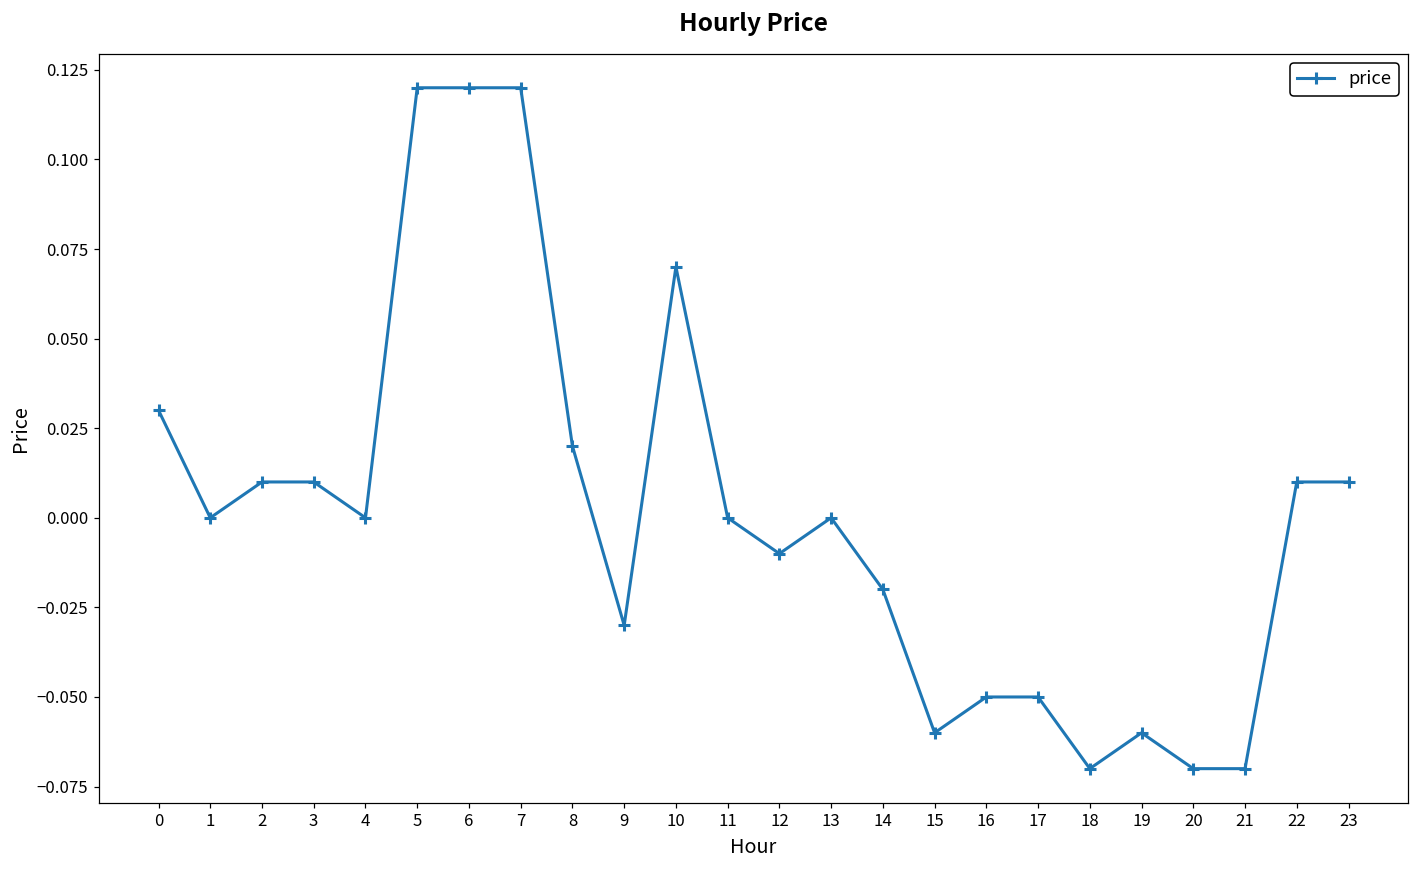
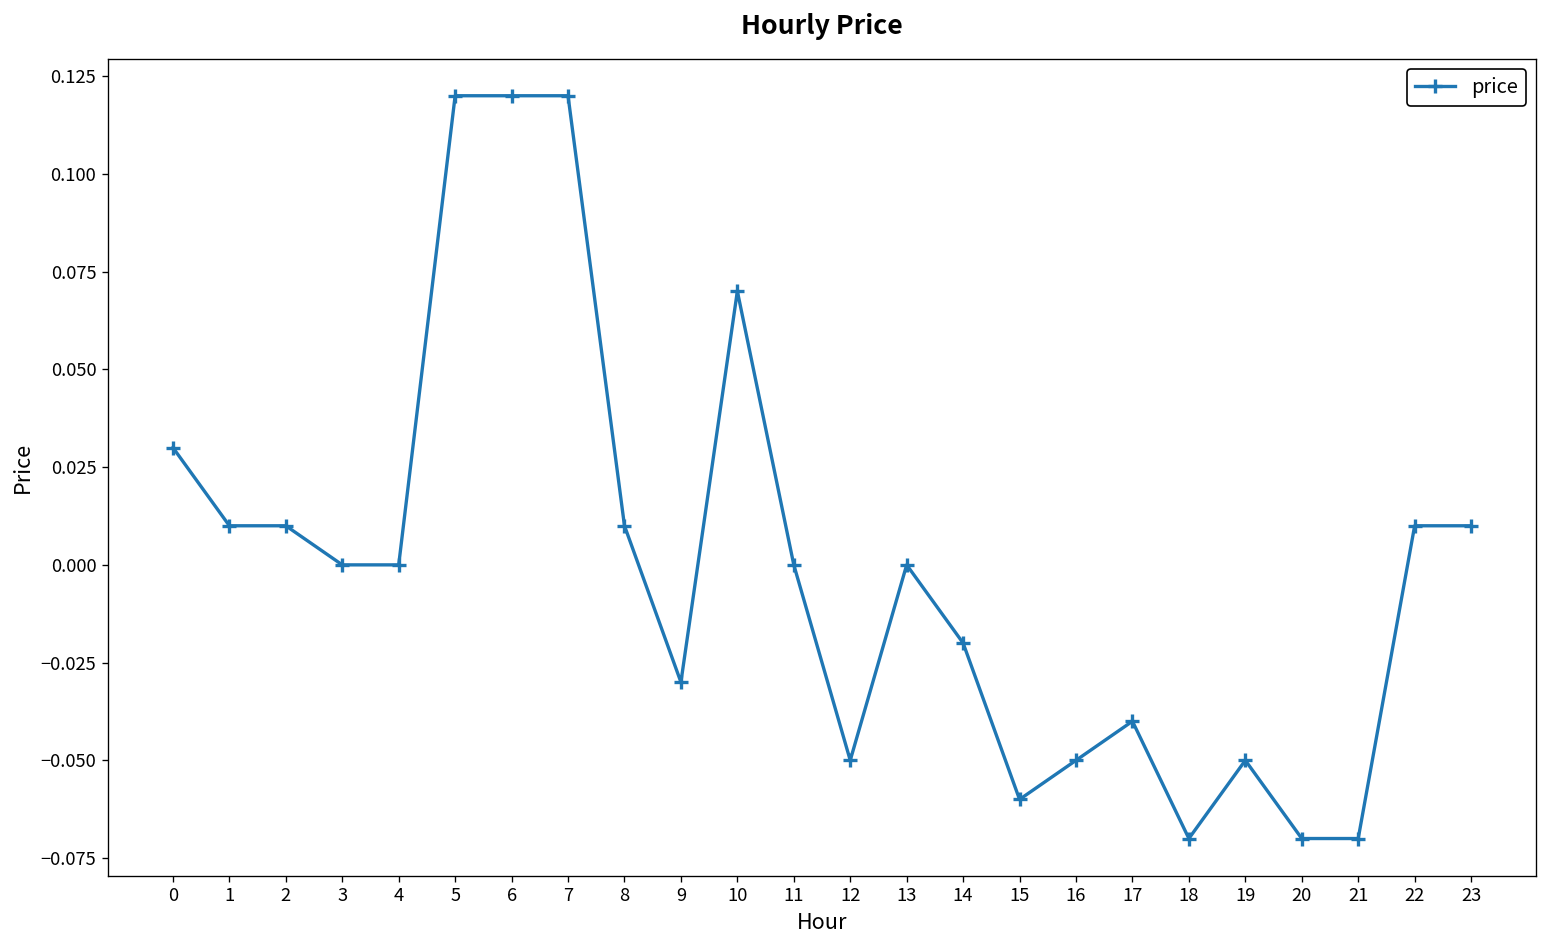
  {
    "0": 0.03,
-   "1": 0.00,
+   "1": 0.01,
    "2": 0.01,
-   "3": 0.01,
+   "3": 0.00,
    "4": 0.00,
    "5": 0.12,
    "6": 0.12,
    "7": 0.12,
-   "8": 0.02,
+   "8": 0.01,
    "9": -0.03,
    "10": 0.07,
    "11": 0.00,
-   "12": -0.01,
+   "12": -0.05,
    "13": 0.00,
    "14": -0.02,
    "15": -0.06,
    "16": -0.05,
-   "17": -0.05,
+   "17": -0.04,
    "18": -0.07,
-   "19": -0.06,
+   "19": -0.05,
    "20": -0.07,
    "21": -0.07,
    "22": 0.01,
    "23": 0.01
  }
